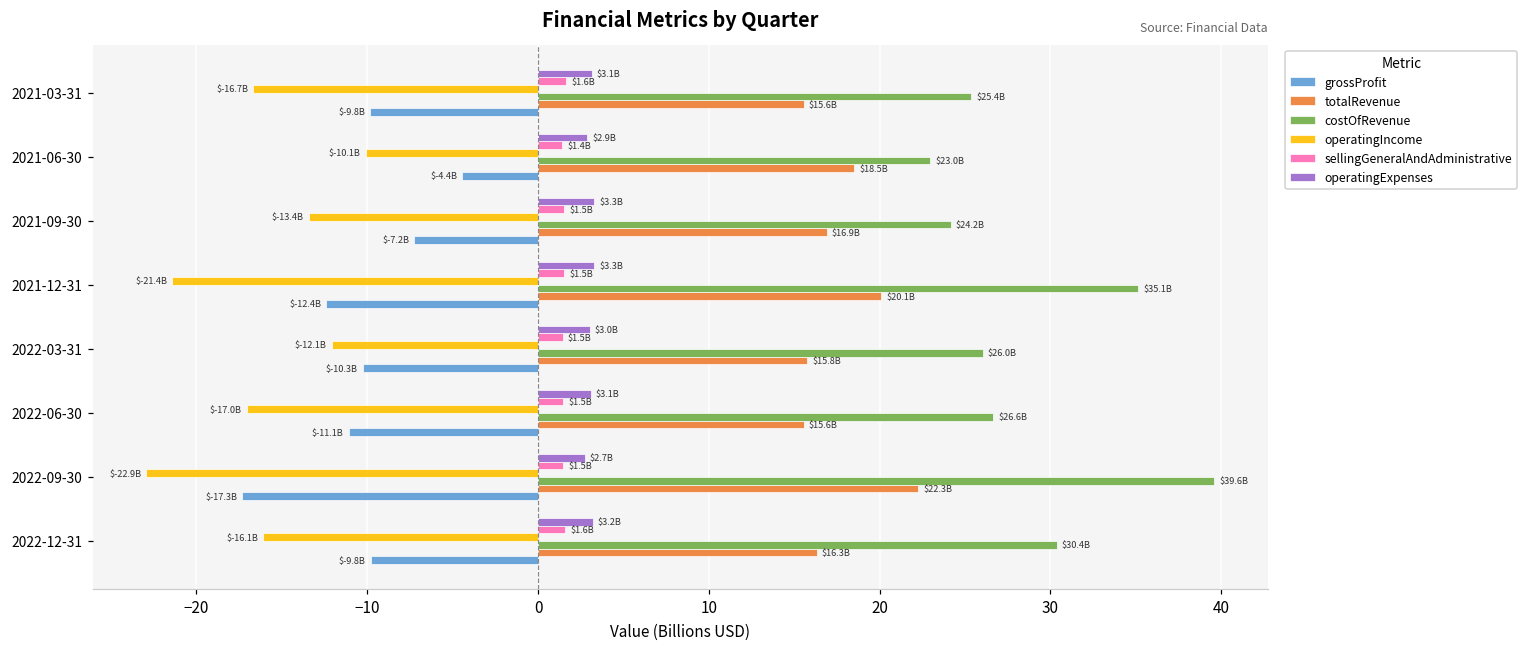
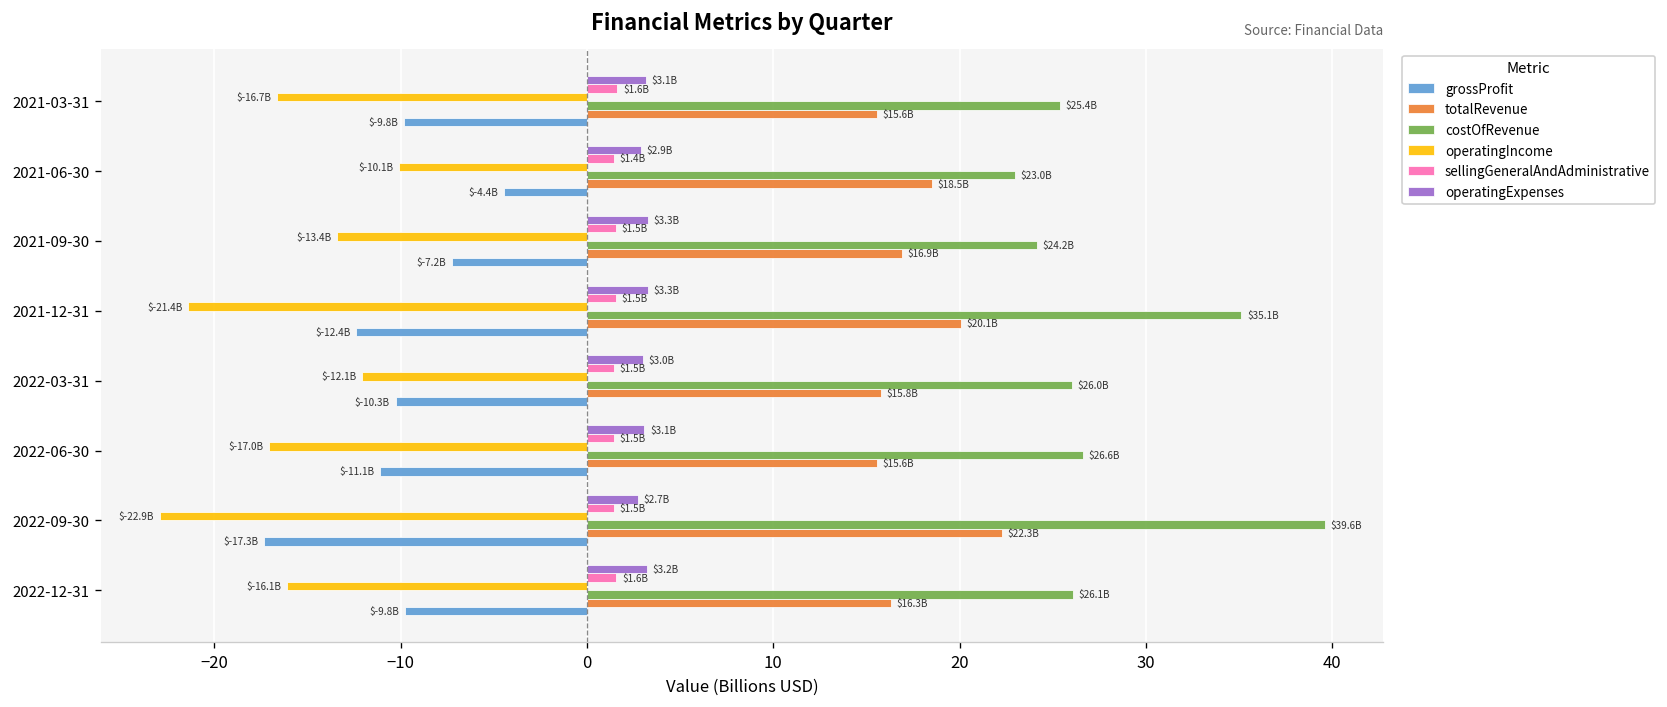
  {
    "grossProfit": {
      "2021-03-31": "$-9.8B",
      "2021-06-30": "$-4.4B",
      "2021-09-30": "$-7.2B",
      "2021-12-31": "$-12.4B",
      "2022-03-31": "$-10.3B",
      "2022-06-30": "$-11.1B",
      "2022-09-30": "$-17.3B",
      "2022-12-31": "$-9.8B"
    },
    "totalRevenue": {
      "2021-03-31": "$15.6B",
      "2021-06-30": "$18.5B",
      "2021-09-30": "$16.9B",
      "2021-12-31": "$20.1B",
      "2022-03-31": "$15.8B",
      "2022-06-30": "$15.6B",
      "2022-09-30": "$22.3B",
      "2022-12-31": "$16.3B"
    },
    "costOfRevenue": {
      "2021-03-31": "$25.4B",
      "2021-06-30": "$23.0B",
      "2021-09-30": "$24.2B",
      "2021-12-31": "$35.1B",
      "2022-03-31": "$26.0B",
      "2022-06-30": "$26.6B",
      "2022-09-30": "$39.6B",
-     "2022-12-31": "$30.4B"
+     "2022-12-31": "$26.1B"
    },
    "operatingIncome": {
      "2021-03-31": "$-16.7B",
      "2021-06-30": "$-10.1B",
      "2021-09-30": "$-13.4B",
      "2021-12-31": "$-21.4B",
      "2022-03-31": "$-12.1B",
      "2022-06-30": "$-17.0B",
      "2022-09-30": "$-22.9B",
      "2022-12-31": "$-16.1B"
    },
    "sellingGeneralAndAdministrative": {
      "2021-03-31": "$1.6B",
      "2021-06-30": "$1.4B",
      "2021-09-30": "$1.5B",
      "2021-12-31": "$1.5B",
      "2022-03-31": "$1.5B",
      "2022-06-30": "$1.5B",
      "2022-09-30": "$1.5B",
      "2022-12-31": "$1.6B"
    },
    "operatingExpenses": {
      "2021-03-31": "$3.1B",
      "2021-06-30": "$2.9B",
      "2021-09-30": "$3.3B",
      "2021-12-31": "$3.3B",
      "2022-03-31": "$3.0B",
      "2022-06-30": "$3.1B",
      "2022-09-30": "$2.7B",
      "2022-12-31": "$3.2B"
    }
  }
